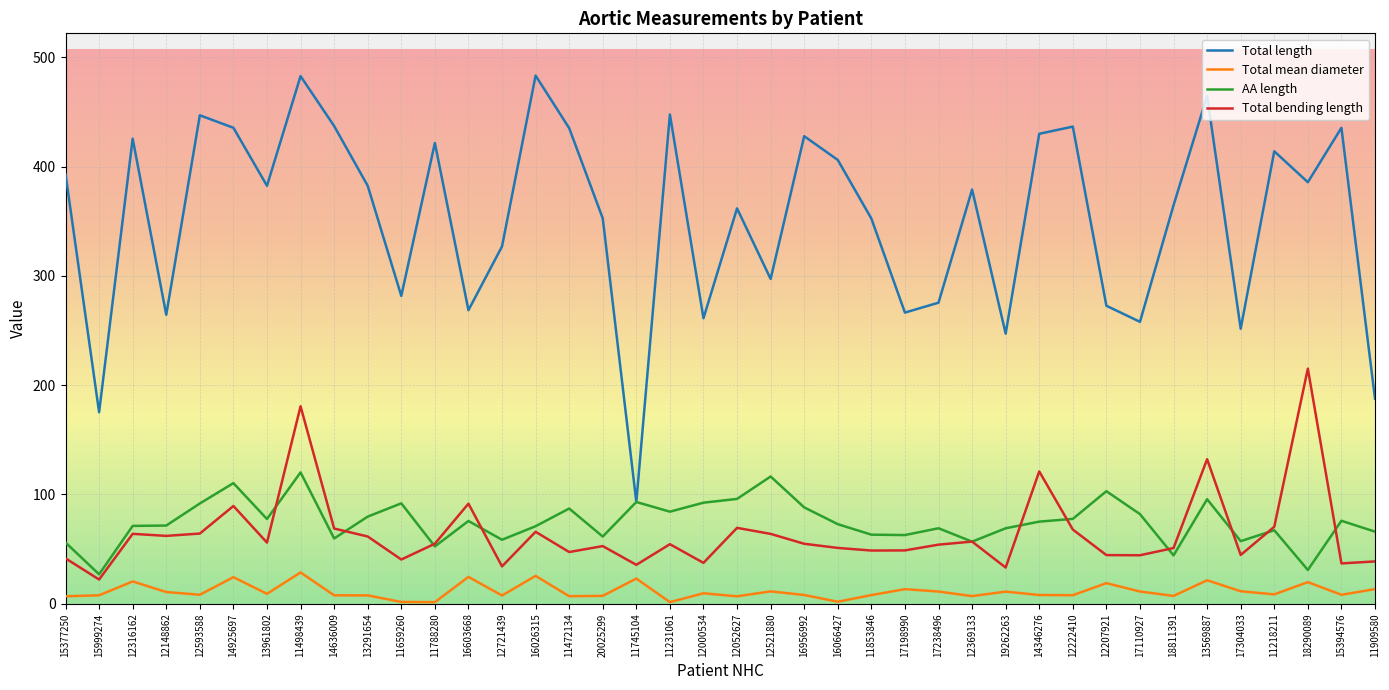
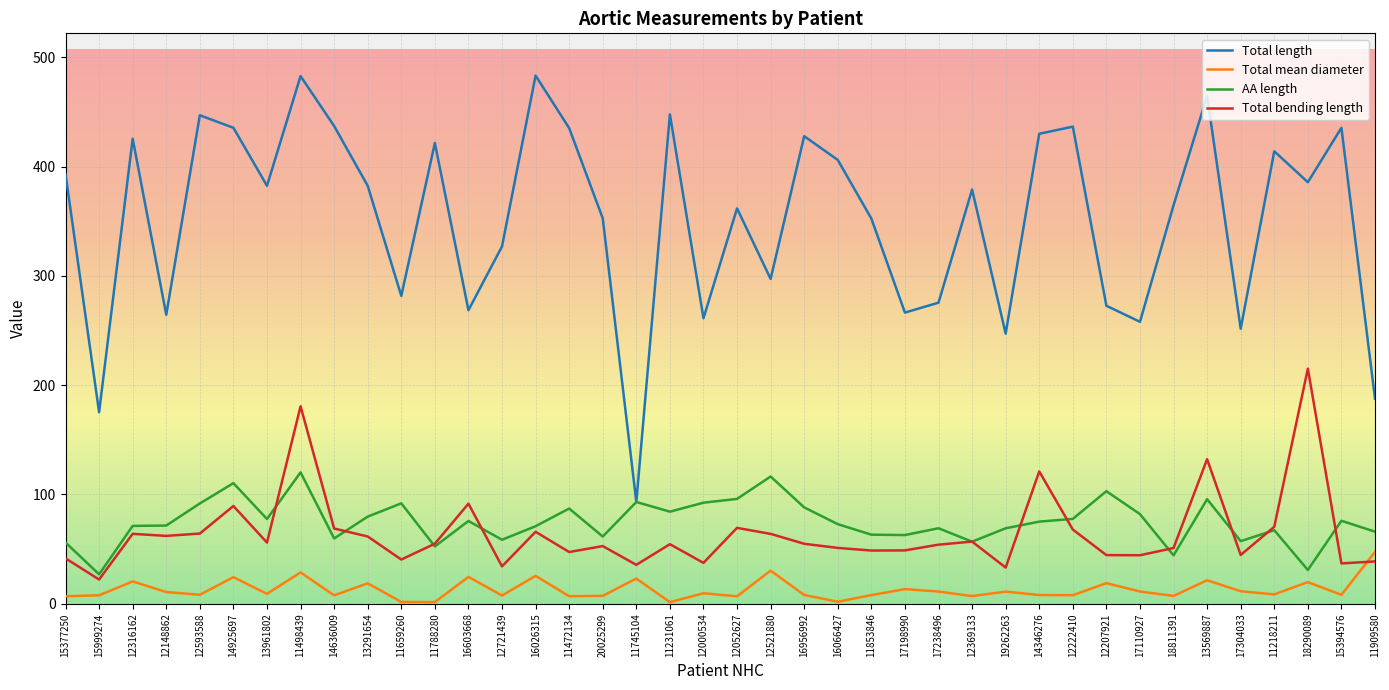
  {
    "Total length": {
      "15377250": 393,
      "15999274": 175,
      "12316162": 426,
      "12148862": 264,
      "12593588": 447,
      "14925697": 436,
      "13961802": 383,
      "11498439": 483,
      "14636009": 437,
      "13291654": 382,
      "11659260": 282,
      "11788280": 422,
      "16603668": 269,
      "12721439": 327,
      "16026315": 483,
      "11472134": 435,
      "20025299": 353,
      "11231061": 448,
      "12000534": 261,
      "12052627": 362,
      "12521880": 297,
      "16956992": 428,
      "16066427": 406,
      "11853846": 353,
      "17198990": 266,
      "17238496": 276,
      "12369133": 379,
      "19262263": 247,
      "14346276": 430,
      "12222410": 437,
      "12207921": 273,
      "17110927": 258,
      "18811391": 365,
      "17304033": 252,
      "11218211": 414,
      "18290089": 386,
      "15394576": 436,
      "11909580": 188
    },
    "Total mean diameter": {
      "15377250": 7,
      "15999274": 8,
      "12316162": 20,
      "12148862": 11,
      "12593588": 8,
      "14925697": 24,
      "13961802": 9,
      "11498439": 29,
      "14636009": 8,
-     "13291654": 8,
+     "13291654": 19,
      "11659260": 2,
      "11788280": 1,
      "16603668": 25,
      "12721439": 8,
      "16026315": 25,
      "11472134": 7,
      "20025299": 7,
      "11745104": 23,
      "11231061": 1,
      "12000534": 10,
      "12052627": 7,
-     "12521880": 11,
+     "12521880": 30,
      "16956992": 8,
      "16066427": 2,
      "11853846": 8,
      "17198990": 13,
      "17238496": 11,
      "12369133": 7,
      "19262263": 11,
      "14346276": 8,
      "12222410": 8,
      "12207921": 19,
      "17110927": 11,
      "18811391": 7,
      "13569887": 21,
      "17304033": 11,
      "11218211": 9,
      "18290089": 20,
      "15394576": 8,
-     "11909580": 13
+     "11909580": 47
    },
    "AA length": {
      "15377250": 56,
      "15999274": 27,
      "12316162": 71,
      "12148862": 72,
      "12593588": 92,
      "14925697": 110,
      "13961802": 78,
      "11498439": 120,
      "14636009": 60,
      "13291654": 80,
      "11659260": 92,
      "11788280": 52,
      "16603668": 76,
      "12721439": 59,
      "16026315": 71,
      "11472134": 87,
      "20025299": 61,
      "11231061": 84,
      "12000534": 92,
      "12052627": 96,
      "12521880": 116,
      "16956992": 88,
      "16066427": 73,
      "11853846": 63,
      "17198990": 63,
      "17238496": 69,
      "19262263": 69,
      "14346276": 75,
      "12222410": 78,
      "12207921": 103,
      "17110927": 82,
      "18811391": 44,
      "13569887": 96,
      "17304033": 57,
      "11218211": 67,
      "18290089": 31,
      "15394576": 76,
      "11909580": 66
    },
    "Total bending length": {
      "15377250": 42,
      "15999274": 22,
      "12316162": 64,
      "12148862": 62,
      "12593588": 64,
      "14925697": 89,
      "13961802": 56,
      "11498439": 181,
      "14636009": 69,
      "13291654": 62,
      "11659260": 40,
      "11788280": 55,
      "16603668": 92,
      "12721439": 34,
      "16026315": 66,
      "11472134": 47,
      "20025299": 53,
      "11745104": 36,
      "11231061": 54,
      "12000534": 37,
      "12052627": 69,
      "12521880": 64,
      "16956992": 55,
      "16066427": 51,
      "11853846": 49,
      "17198990": 49,
      "17238496": 54,
      "19262263": 33,
      "14346276": 121,
      "12222410": 68,
      "12207921": 45,
      "17110927": 44,
      "18811391": 51,
      "13569887": 132,
      "17304033": 45,
      "11218211": 70,
      "18290089": 215,
      "15394576": 37,
      "11909580": 39
    }
  }
